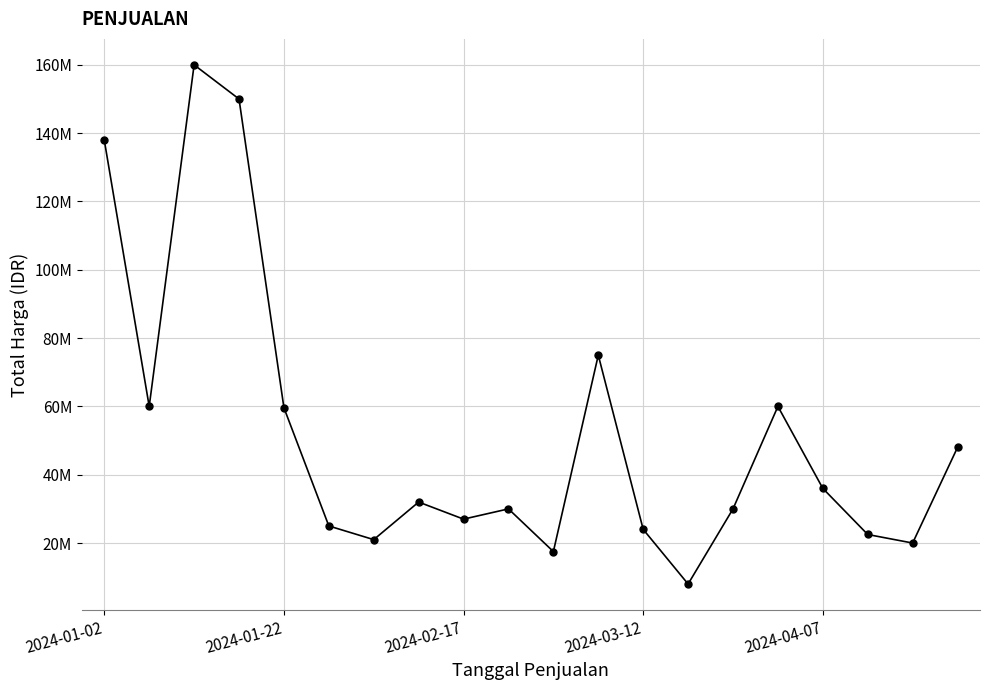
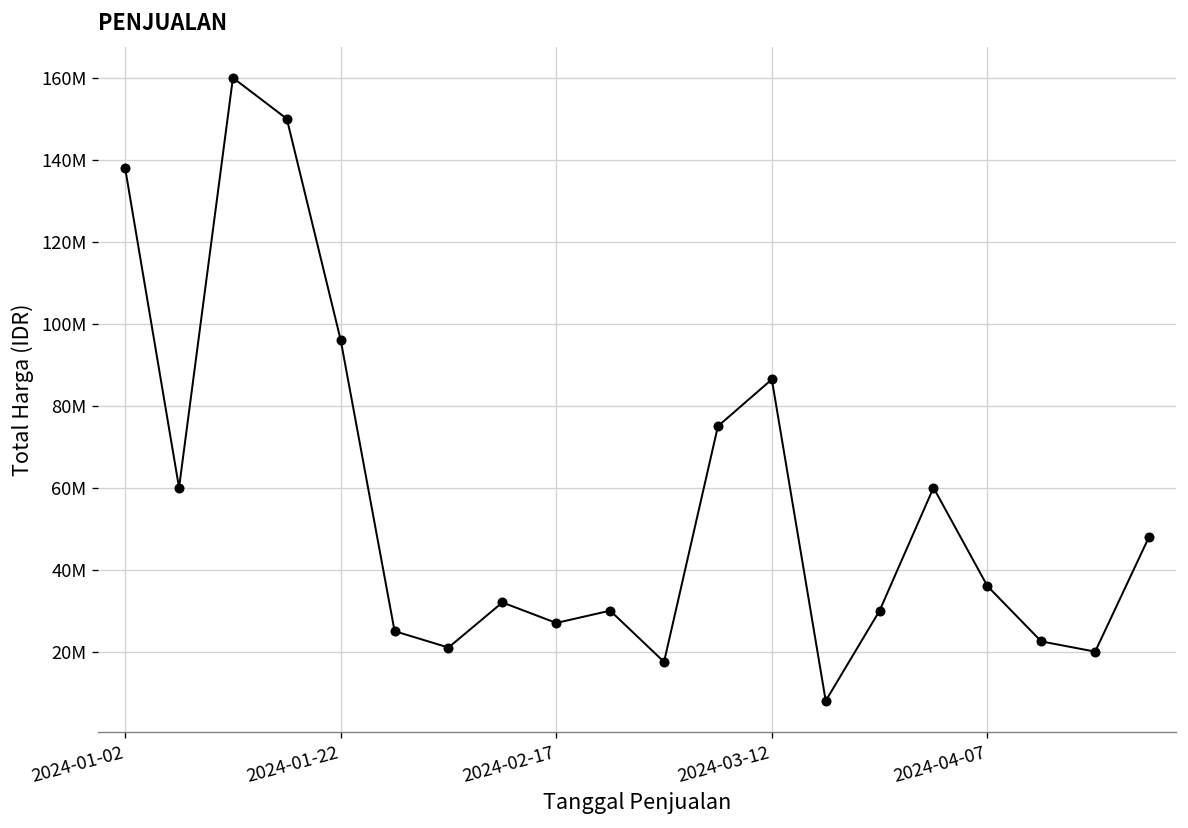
  {
    "2024-01-02": 138000000,
-   "2024-01-22": 60000000,
+   "2024-01-22": 96000000,
    "2024-02-17": 27000000,
-   "2024-03-12": 24000000,
+   "2024-03-12": 86000000,
    "2024-04-07": 36000000
  }
